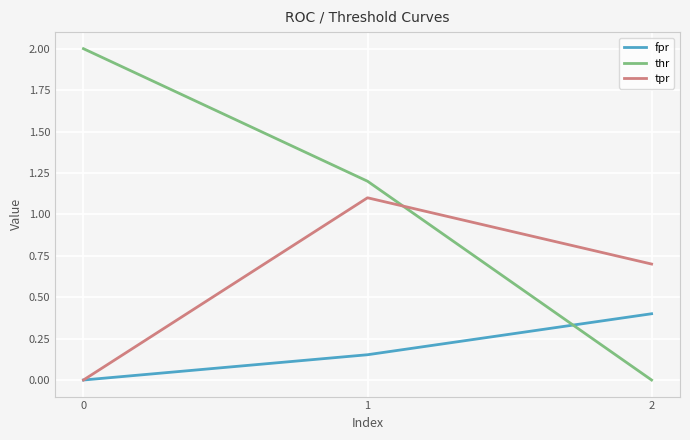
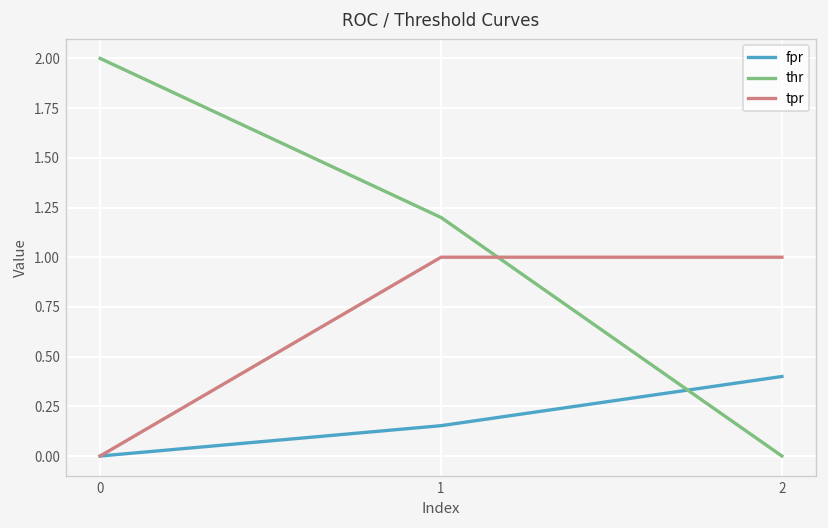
  {
    "fpr": {
      "1": 0.15,
      "2": 0.4
    },
    "thr": {
      "0": 2.0,
      "1": 1.2,
      "2": 0.0
    },
    "tpr": {
-     "1": 1.1,
-     "2": 0.7
+     "1": 1.0,
+     "2": 1.0
    }
  }
